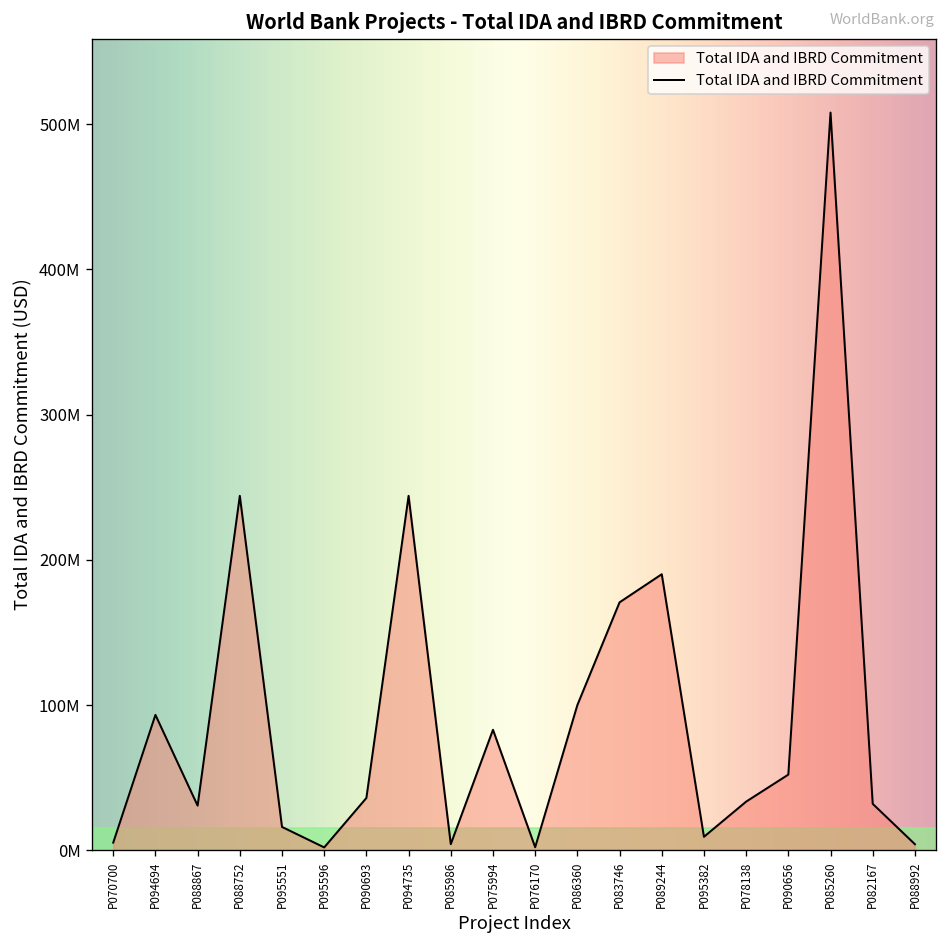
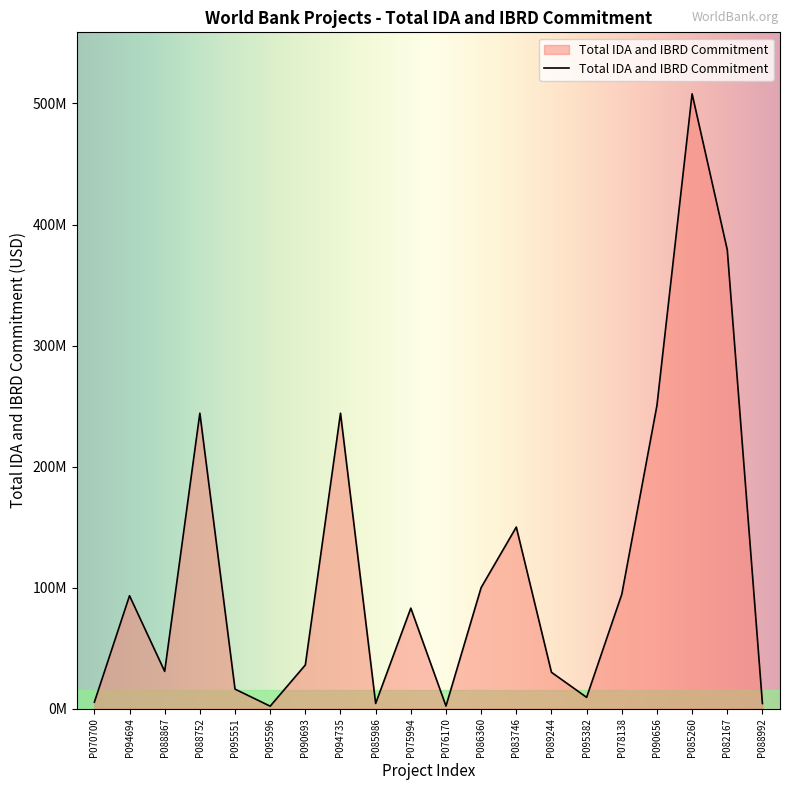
  {
    "P094694": 93000000,
    "P088867": 31000000,
    "P088752": 244000000,
    "P095551": 16000000,
    "P090693": 36000000,
    "P094735": 244000000,
    "P075994": 83000000,
    "P086360": 100000000,
-   "P083746": 171000000,
-   "P089244": 190000000,
-   "P078138": 34000000,
-   "P090656": 52000000,
+   "P083746": 150000000,
+   "P089244": 30000000,
+   "P078138": 94000000,
+   "P090656": 250000000,
    "P085260": 508000000,
-   "P082167": 32000000
+   "P082167": 379000000
  }
